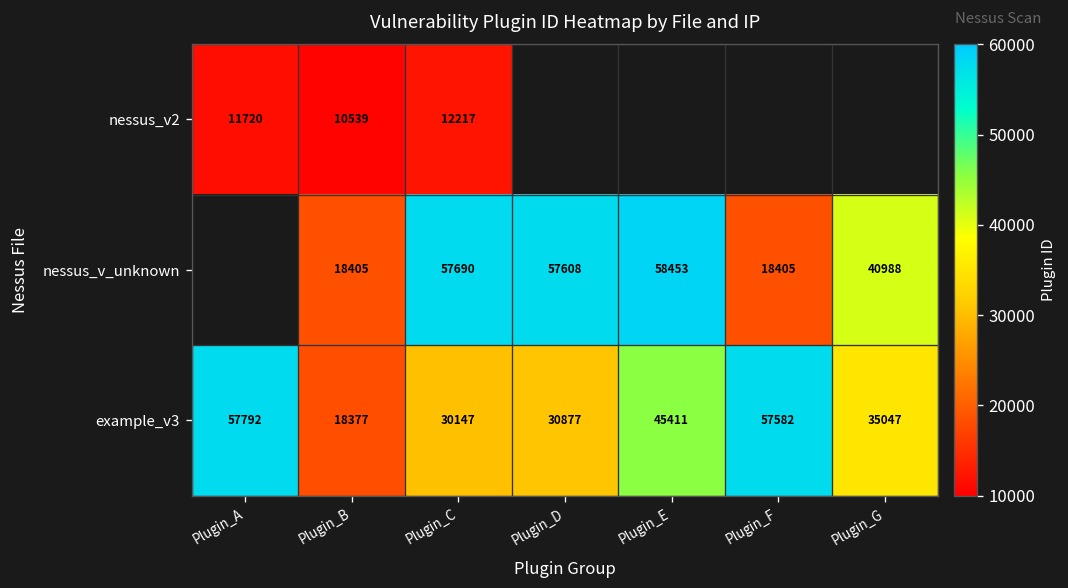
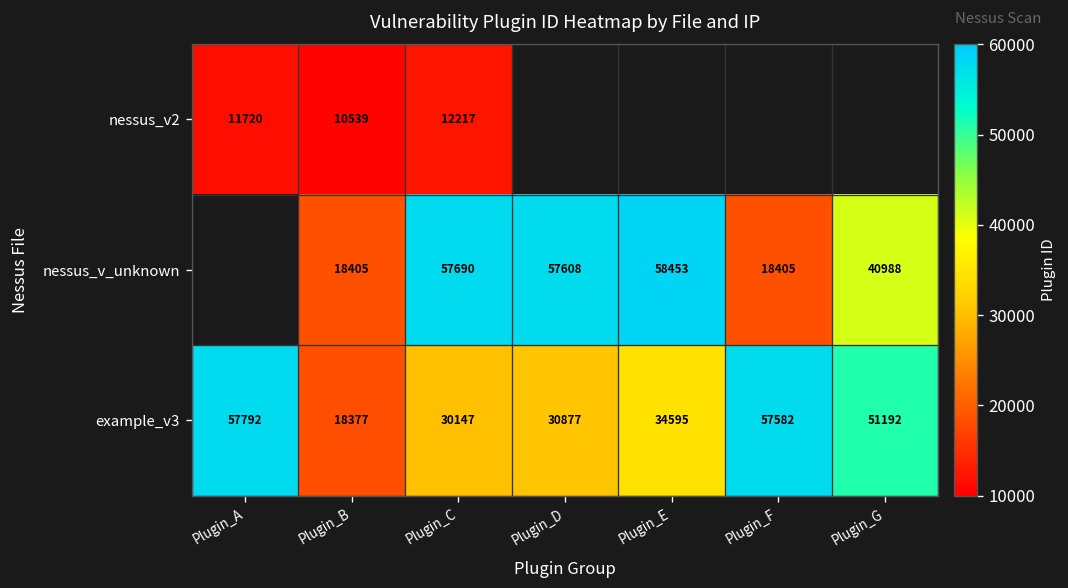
  {
    "nessus_v2": {
      "Plugin_A": 11720,
      "Plugin_B": 10539,
      "Plugin_C": 12217
    },
    "nessus_v_unknown": {
      "Plugin_B": 18405,
      "Plugin_C": 57690,
      "Plugin_D": 57608,
      "Plugin_E": 58453,
      "Plugin_F": 18405,
      "Plugin_G": 40988
    },
    "example_v3": {
      "Plugin_A": 57792,
      "Plugin_B": 18377,
      "Plugin_C": 30147,
      "Plugin_D": 30877,
-     "Plugin_E": 45411,
+     "Plugin_E": 34595,
      "Plugin_F": 57582,
-     "Plugin_G": 35047
+     "Plugin_G": 51192
    }
  }
